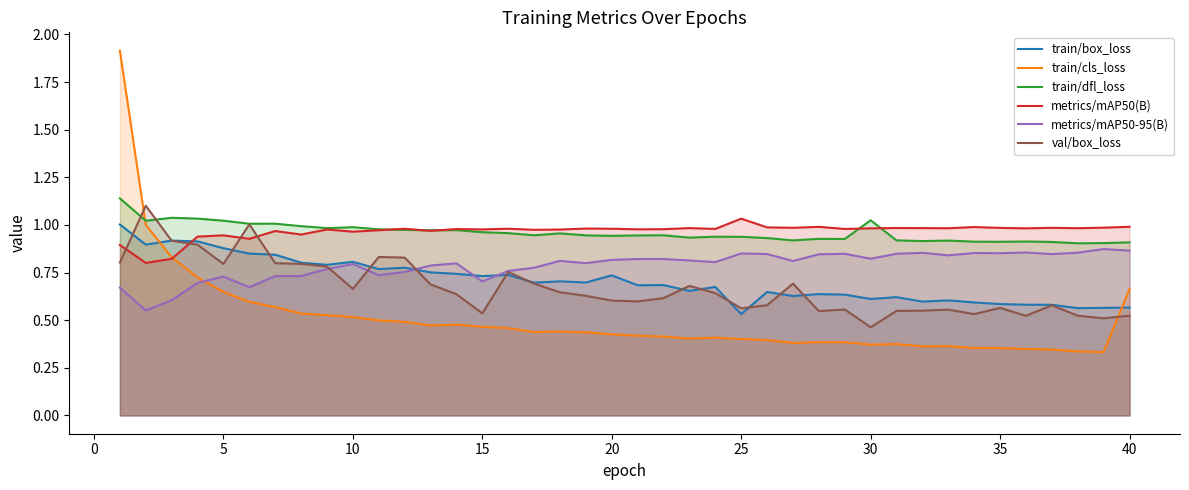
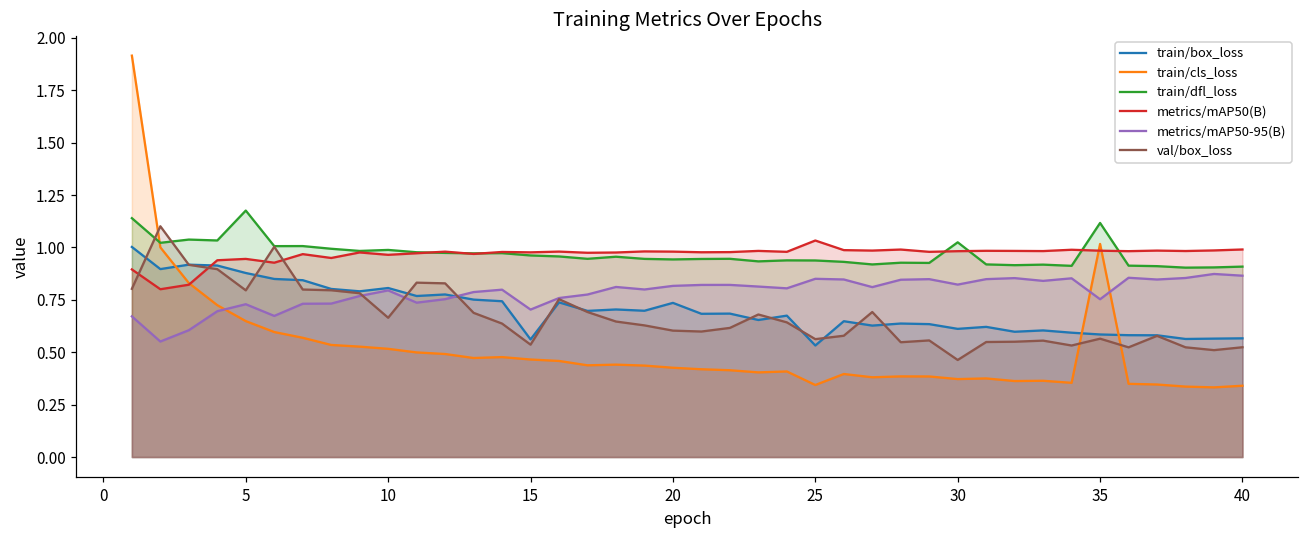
  {
    "train/box_loss": {
      "5": 0.88,
-     "15": 0.73,
+     "15": 0.56,
      "20": 0.74,
      "25": 0.53,
      "30": 0.61,
      "35": 0.58,
      "40": 0.57
    },
    "train/cls_loss": {
      "5": 0.65,
      "10": 0.52,
      "15": 0.47,
      "20": 0.43,
-     "25": 0.40,
+     "25": 0.34,
      "30": 0.37,
-     "35": 0.35,
-     "40": 0.66
+     "35": 1.02,
+     "40": 0.34
    },
    "train/dfl_loss": {
-     "5": 1.02,
+     "5": 1.18,
      "10": 0.99,
      "15": 0.96,
      "20": 0.94,
      "25": 0.94,
      "30": 1.02,
-     "35": 0.91,
+     "35": 1.12,
      "40": 0.91
    },
    "metrics/mAP50(B)": {
      "5": 0.95,
      "10": 0.96,
      "15": 0.98,
      "20": 0.98,
      "25": 1.03,
      "30": 0.98,
      "35": 0.98,
      "40": 0.99
    },
    "metrics/mAP50-95(B)": {
      "5": 0.73,
      "15": 0.70,
      "20": 0.82,
      "25": 0.85,
      "30": 0.82,
-     "35": 0.85,
+     "35": 0.75,
      "40": 0.87
    },
    "val/box_loss": {
      "5": 0.80,
      "10": 0.66,
      "15": 0.54,
      "20": 0.60,
      "25": 0.56,
      "30": 0.46,
      "35": 0.56,
      "40": 0.52
    }
  }
